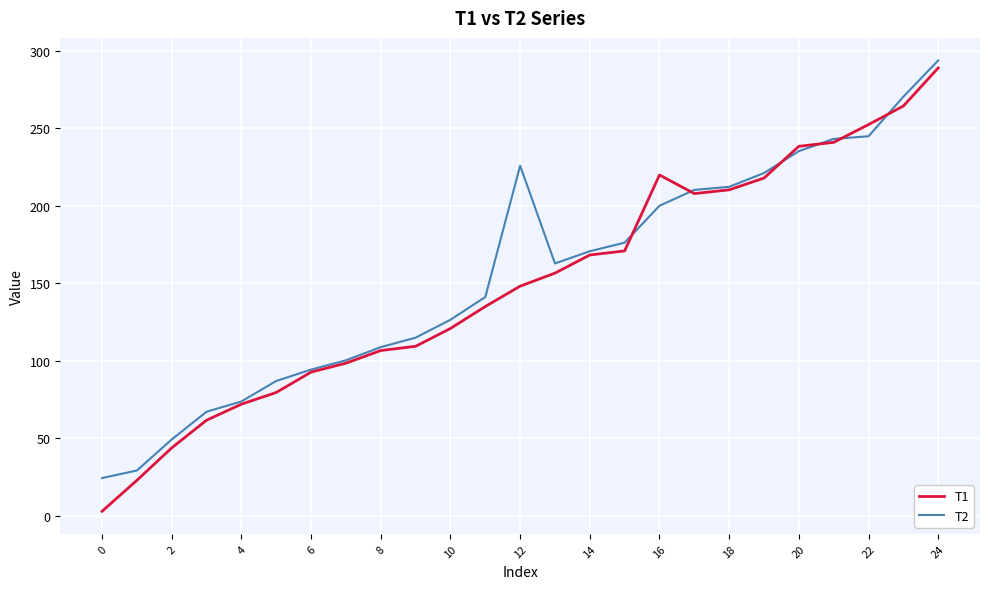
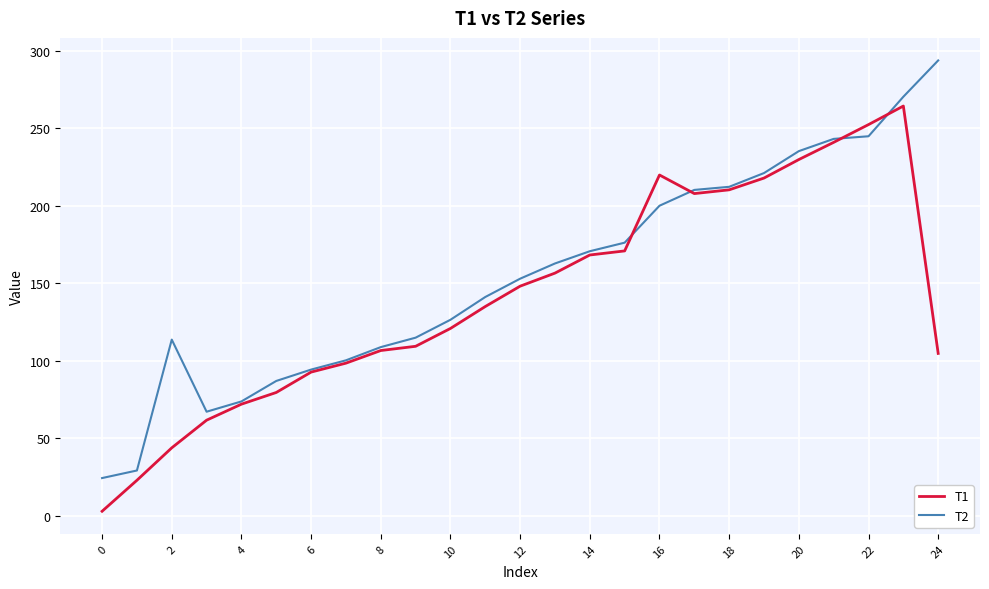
  {
    "T1": {
      "0": 3,
      "2": 44,
      "4": 72,
      "8": 107,
      "10": 121,
      "12": 148,
      "14": 168,
      "16": 220,
      "18": 210,
-     "20": 238,
+     "20": 230,
      "22": 252,
-     "24": 289
+     "24": 105
    },
    "T2": {
      "0": 24,
-     "2": 49,
+     "2": 114,
      "4": 74,
      "8": 109,
      "10": 126,
-     "12": 226,
+     "12": 153,
      "14": 171,
      "16": 200,
      "18": 212,
      "20": 235,
      "22": 245,
      "24": 294
    }
  }
